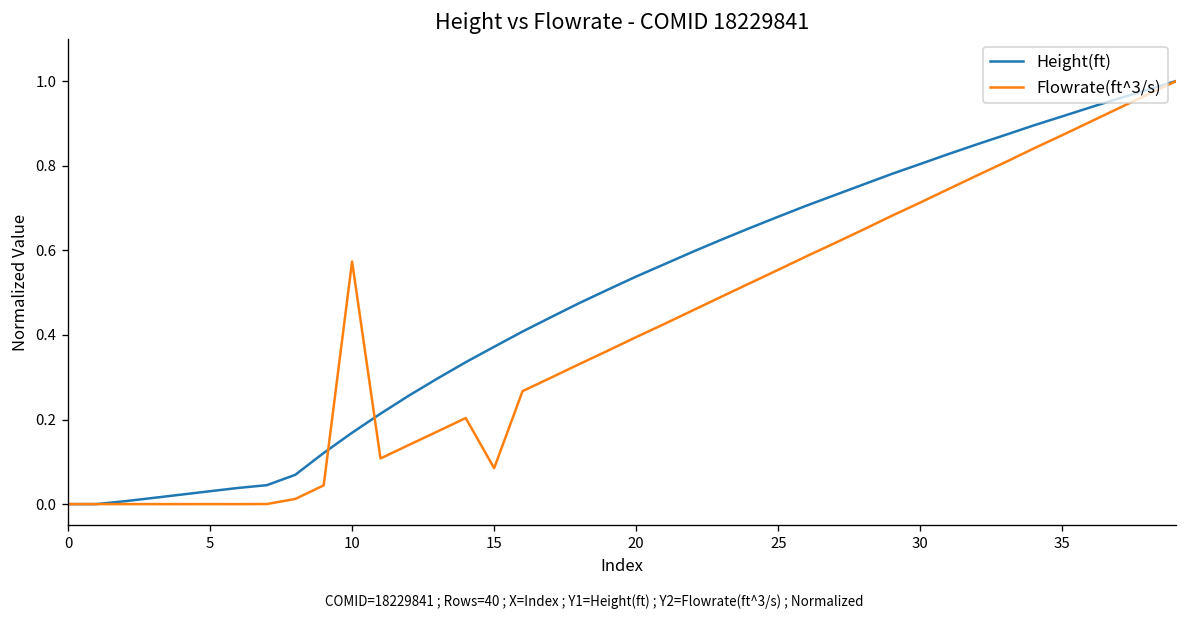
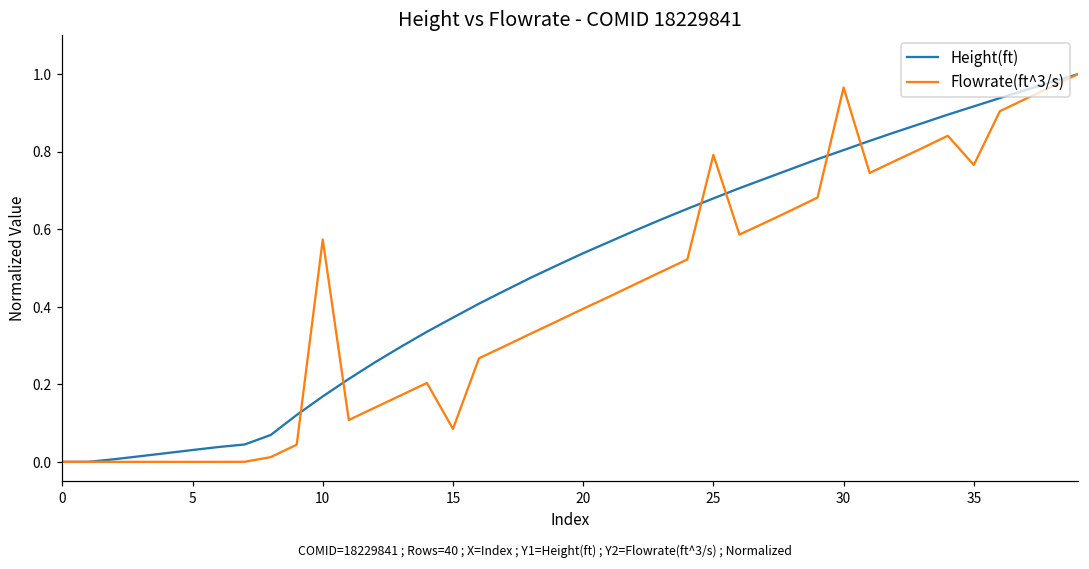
  {
    "Height(ft)": {
      "5": 0.03,
      "10": 0.17,
      "15": 0.37,
      "20": 0.54,
      "25": 0.68,
      "30": 0.80,
      "35": 0.92
    },
    "Flowrate(ft^3/s)": {
      "5": 0.00,
      "10": 0.57,
      "15": 0.08,
      "20": 0.39,
-     "25": 0.55,
-     "30": 0.71,
-     "35": 0.87
+     "25": 0.79,
+     "30": 0.97,
+     "35": 0.77
    }
  }
